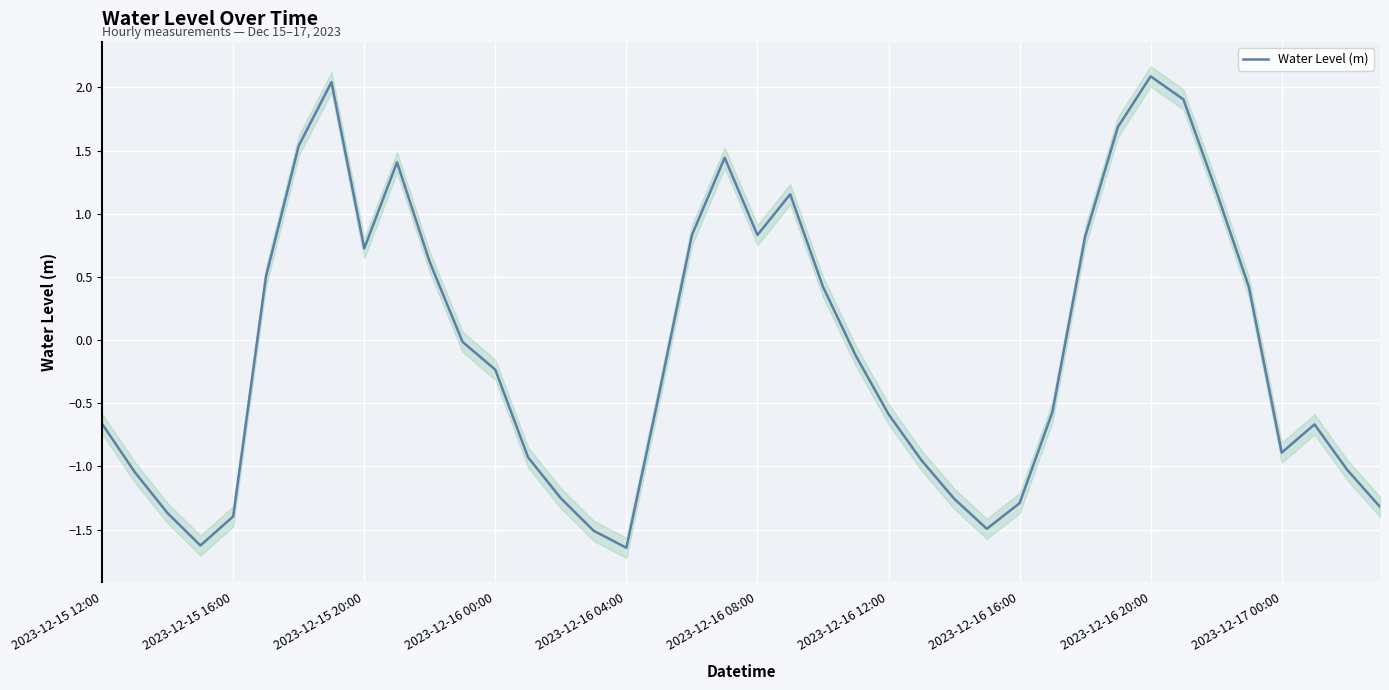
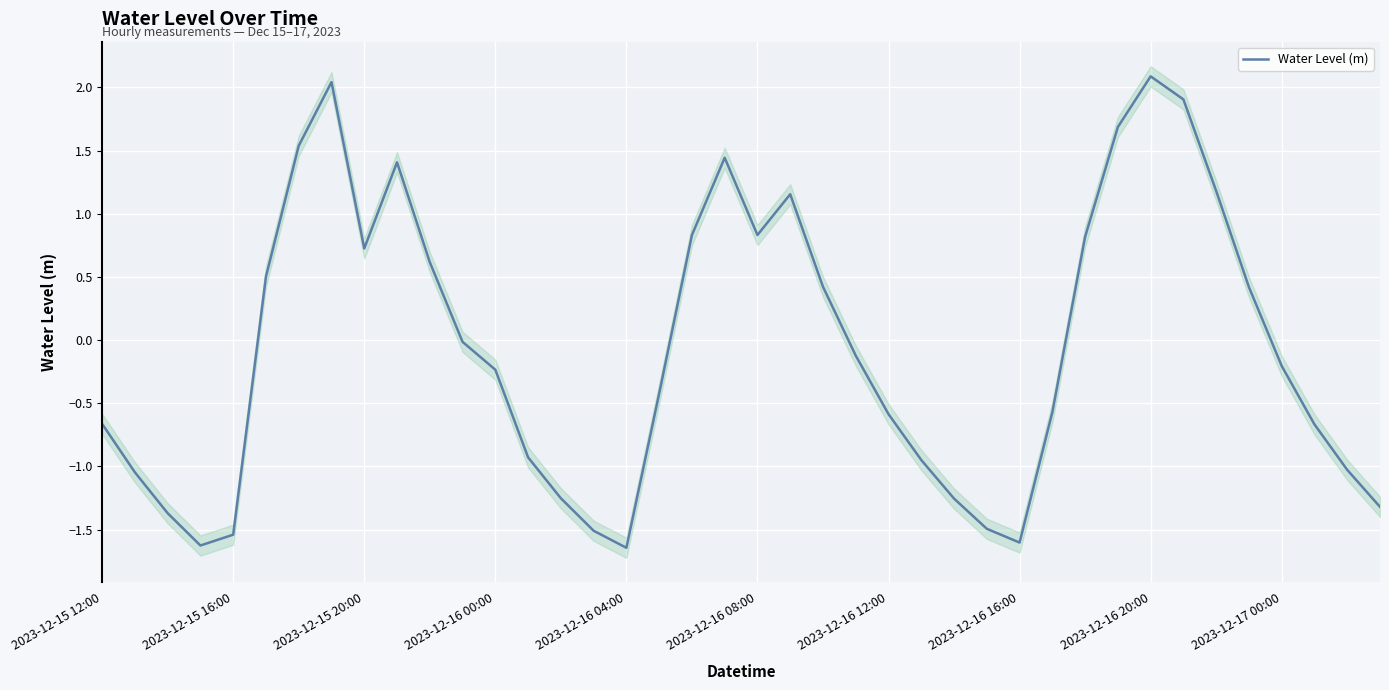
  {
    "Water Level (m)": {
      "2023-12-15 12:00": -0.66,
-     "2023-12-15 16:00": -1.40,
+     "2023-12-15 16:00": -1.54,
      "2023-12-15 20:00": 0.73,
      "2023-12-16 00:00": -0.23,
      "2023-12-16 04:00": -1.64,
      "2023-12-16 08:00": 0.83,
      "2023-12-16 12:00": -0.59,
-     "2023-12-16 16:00": -1.29,
+     "2023-12-16 16:00": -1.60,
      "2023-12-16 20:00": 2.09,
-     "2023-12-17 00:00": -0.89
+     "2023-12-17 00:00": -0.21
    }
  }
